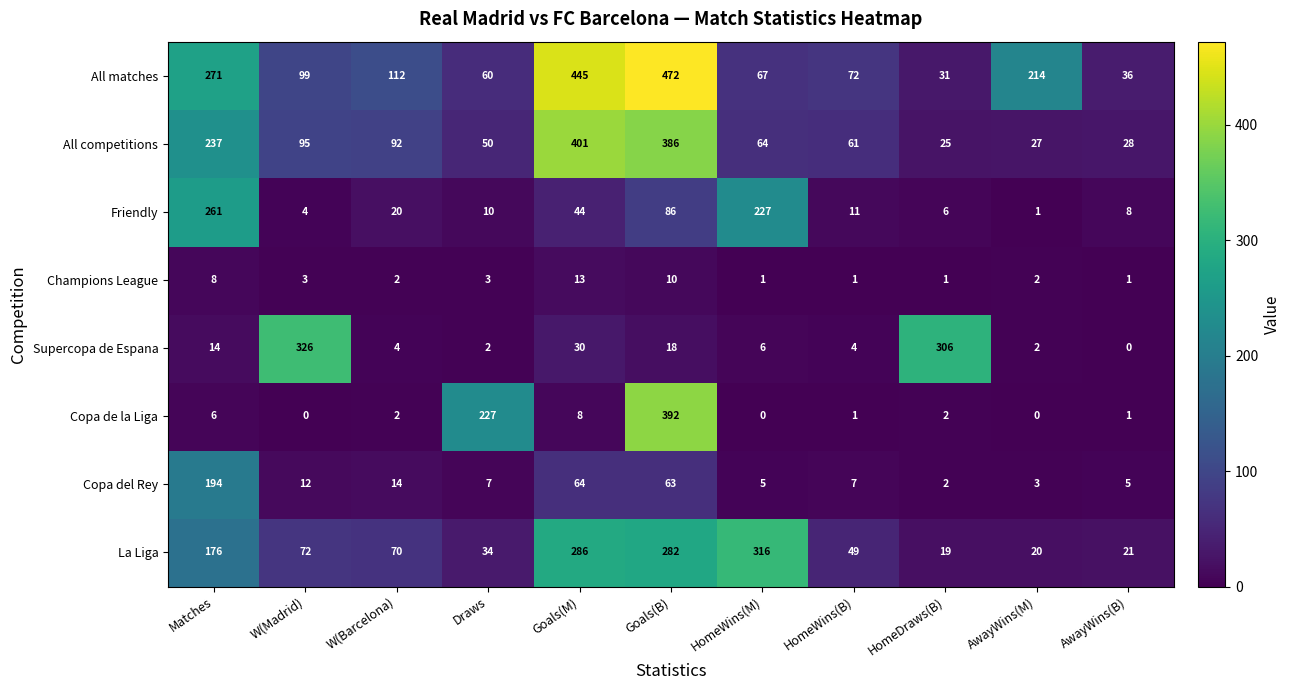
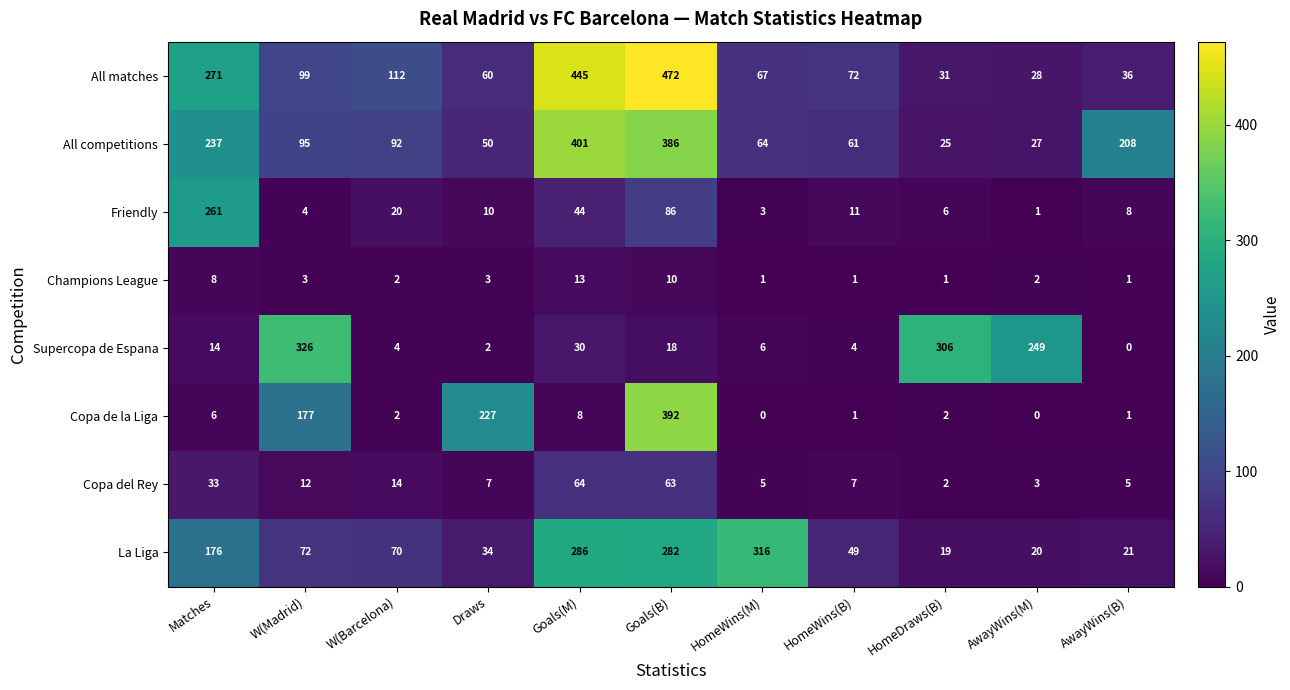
  {
    "All matches": {
      "Matches": 271,
      "W(Madrid)": 99,
      "W(Barcelona)": 112,
      "Draws": 60,
      "Goals(M)": 445,
      "Goals(B)": 472,
      "HomeWins(M)": 67,
      "HomeWins(B)": 72,
      "HomeDraws(B)": 31,
-     "AwayWins(M)": 214,
+     "AwayWins(M)": 28,
      "AwayWins(B)": 36
    },
    "All competitions": {
      "Matches": 237,
      "W(Madrid)": 95,
      "W(Barcelona)": 92,
      "Draws": 50,
      "Goals(M)": 401,
      "Goals(B)": 386,
      "HomeWins(M)": 64,
      "HomeWins(B)": 61,
      "HomeDraws(B)": 25,
      "AwayWins(M)": 27,
-     "AwayWins(B)": 28
+     "AwayWins(B)": 208
    },
    "Friendly": {
      "Matches": 261,
      "W(Madrid)": 4,
      "W(Barcelona)": 20,
      "Draws": 10,
      "Goals(M)": 44,
      "Goals(B)": 86,
-     "HomeWins(M)": 227,
+     "HomeWins(M)": 3,
      "HomeWins(B)": 11,
      "HomeDraws(B)": 6,
      "AwayWins(M)": 1,
      "AwayWins(B)": 8
    },
    "Champions League": {
      "Matches": 8,
      "W(Madrid)": 3,
      "W(Barcelona)": 2,
      "Draws": 3,
      "Goals(M)": 13,
      "Goals(B)": 10,
      "HomeWins(M)": 1,
      "HomeWins(B)": 1,
      "HomeDraws(B)": 1,
      "AwayWins(M)": 2,
      "AwayWins(B)": 1
    },
    "Supercopa de Espana": {
      "Matches": 14,
      "W(Madrid)": 326,
      "W(Barcelona)": 4,
      "Draws": 2,
      "Goals(M)": 30,
      "Goals(B)": 18,
      "HomeWins(M)": 6,
      "HomeWins(B)": 4,
      "HomeDraws(B)": 306,
-     "AwayWins(M)": 2,
+     "AwayWins(M)": 249,
      "AwayWins(B)": 0
    },
    "Copa de la Liga": {
      "Matches": 6,
-     "W(Madrid)": 0,
+     "W(Madrid)": 177,
      "W(Barcelona)": 2,
      "Draws": 227,
      "Goals(M)": 8,
      "Goals(B)": 392,
      "HomeWins(M)": 0,
      "HomeWins(B)": 1,
      "HomeDraws(B)": 2,
      "AwayWins(M)": 0,
      "AwayWins(B)": 1
    },
    "Copa del Rey": {
-     "Matches": 194,
+     "Matches": 33,
      "W(Madrid)": 12,
      "W(Barcelona)": 14,
      "Draws": 7,
      "Goals(M)": 64,
      "Goals(B)": 63,
      "HomeWins(M)": 5,
      "HomeWins(B)": 7,
      "HomeDraws(B)": 2,
      "AwayWins(M)": 3,
      "AwayWins(B)": 5
    },
    "La Liga": {
      "Matches": 176,
      "W(Madrid)": 72,
      "W(Barcelona)": 70,
      "Draws": 34,
      "Goals(M)": 286,
      "Goals(B)": 282,
      "HomeWins(M)": 316,
      "HomeWins(B)": 49,
      "HomeDraws(B)": 19,
      "AwayWins(M)": 20,
      "AwayWins(B)": 21
    }
  }
